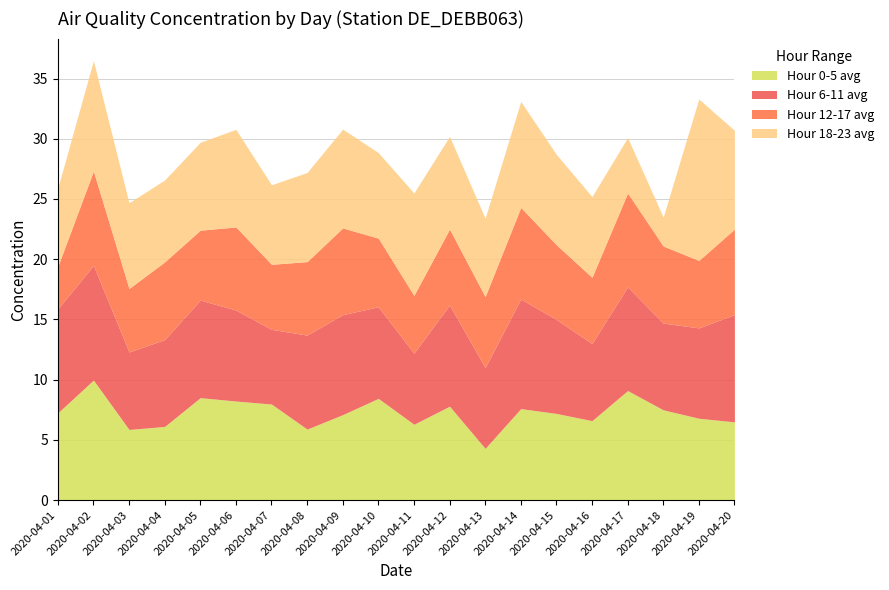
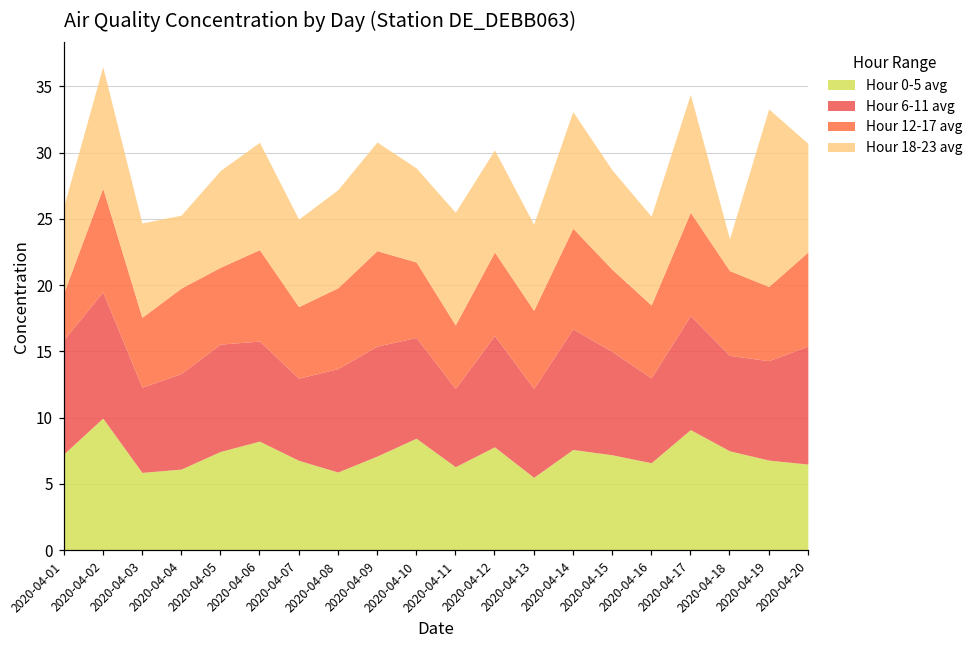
  {
    "Hour 0-5 avg": {
      "2020-04-01": 7.3,
      "2020-04-02": 10.0,
      "2020-04-03": 5.9,
      "2020-04-04": 6.1,
-     "2020-04-05": 8.5,
+     "2020-04-05": 7.5,
      "2020-04-06": 8.2,
-     "2020-04-07": 8.0,
+     "2020-04-07": 6.8,
      "2020-04-08": 5.9,
      "2020-04-09": 7.1,
      "2020-04-10": 8.5,
      "2020-04-11": 6.3,
      "2020-04-12": 7.8,
-     "2020-04-13": 4.3,
+     "2020-04-13": 5.5,
      "2020-04-14": 7.6,
      "2020-04-15": 7.2,
      "2020-04-16": 6.6,
      "2020-04-17": 9.1,
      "2020-04-18": 7.5,
      "2020-04-19": 6.8,
      "2020-04-20": 6.5
    },
    "Hour 18-23 avg": {
      "2020-04-01": 6.5,
      "2020-04-02": 9.2,
      "2020-04-03": 7.1,
-     "2020-04-04": 6.8,
+     "2020-04-04": 5.5,
      "2020-04-05": 7.3,
      "2020-04-06": 8.1,
      "2020-04-07": 6.6,
      "2020-04-08": 7.4,
      "2020-04-09": 8.2,
      "2020-04-10": 7.1,
      "2020-04-11": 8.5,
      "2020-04-12": 7.7,
      "2020-04-13": 6.5,
      "2020-04-14": 8.8,
      "2020-04-15": 7.5,
      "2020-04-16": 6.7,
-     "2020-04-17": 4.6,
+     "2020-04-17": 8.9,
      "2020-04-18": 2.4,
      "2020-04-19": 13.4,
      "2020-04-20": 8.2
    }
  }
